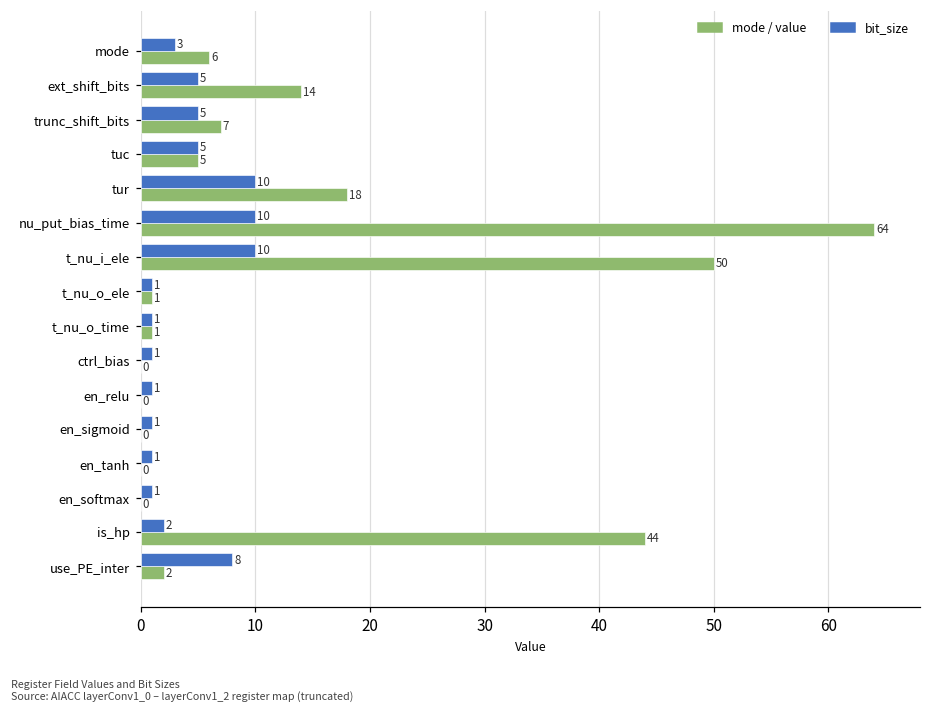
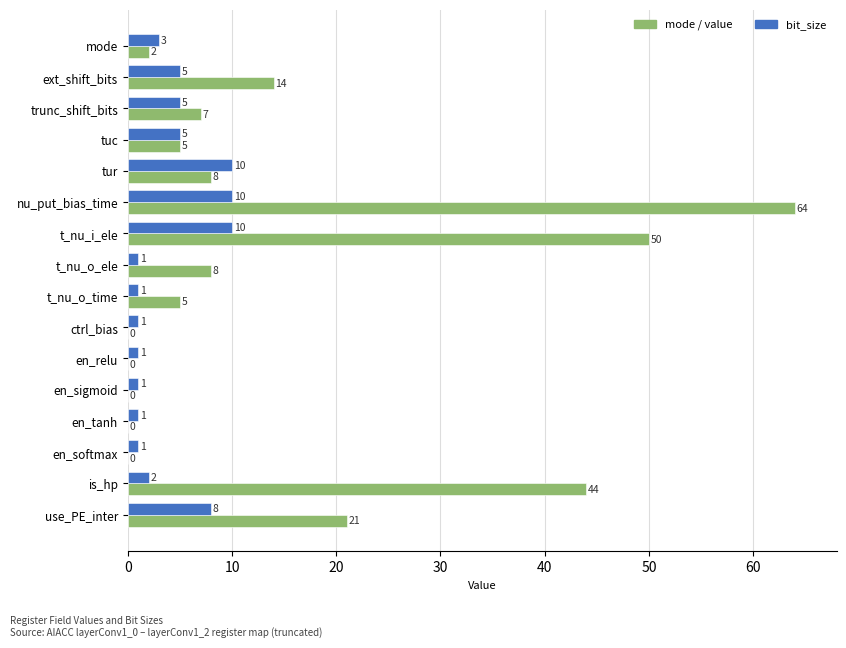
  {
    "mode / value": {
-     "mode": 6,
+     "mode": 2,
      "ext_shift_bits": 14,
      "trunc_shift_bits": 7,
      "tuc": 5,
-     "tur": 18,
+     "tur": 8,
      "nu_put_bias_time": 64,
      "t_nu_i_ele": 50,
-     "t_nu_o_ele": 1,
-     "t_nu_o_time": 1,
+     "t_nu_o_ele": 8,
+     "t_nu_o_time": 5,
      "ctrl_bias": 0,
      "en_relu": 0,
      "en_sigmoid": 0,
      "en_tanh": 0,
      "en_softmax": 0,
      "is_hp": 44,
-     "use_PE_inter": 2
+     "use_PE_inter": 21
    },
    "bit_size": {
      "mode": 3,
      "ext_shift_bits": 5,
      "trunc_shift_bits": 5,
      "tuc": 5,
      "tur": 10,
      "nu_put_bias_time": 10,
      "t_nu_i_ele": 10,
      "t_nu_o_ele": 1,
      "t_nu_o_time": 1,
      "ctrl_bias": 1,
      "en_relu": 1,
      "en_sigmoid": 1,
      "en_tanh": 1,
      "en_softmax": 1,
      "is_hp": 2,
      "use_PE_inter": 8
    }
  }
